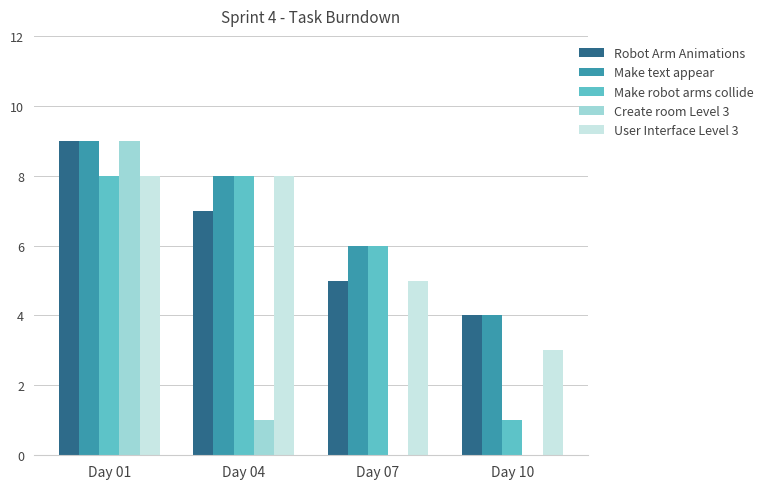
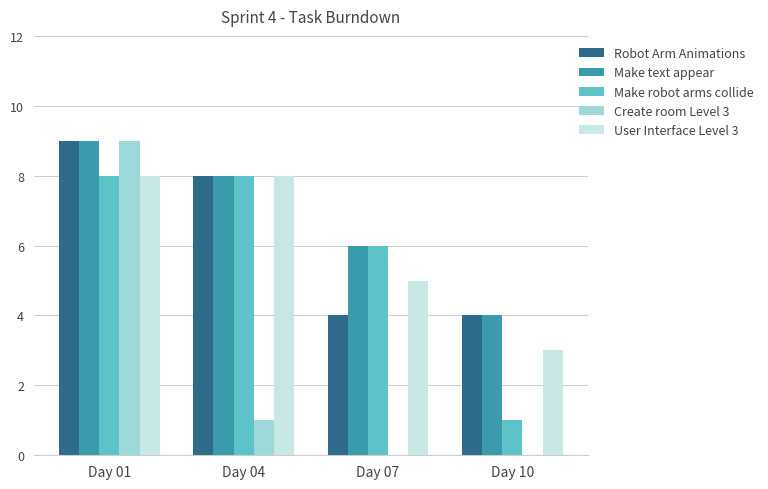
  {
    "Robot Arm Animations": {
      "Day 01": 9,
-     "Day 04": 7,
-     "Day 07": 5,
+     "Day 04": 8,
+     "Day 07": 4,
      "Day 10": 4
    }
  }
